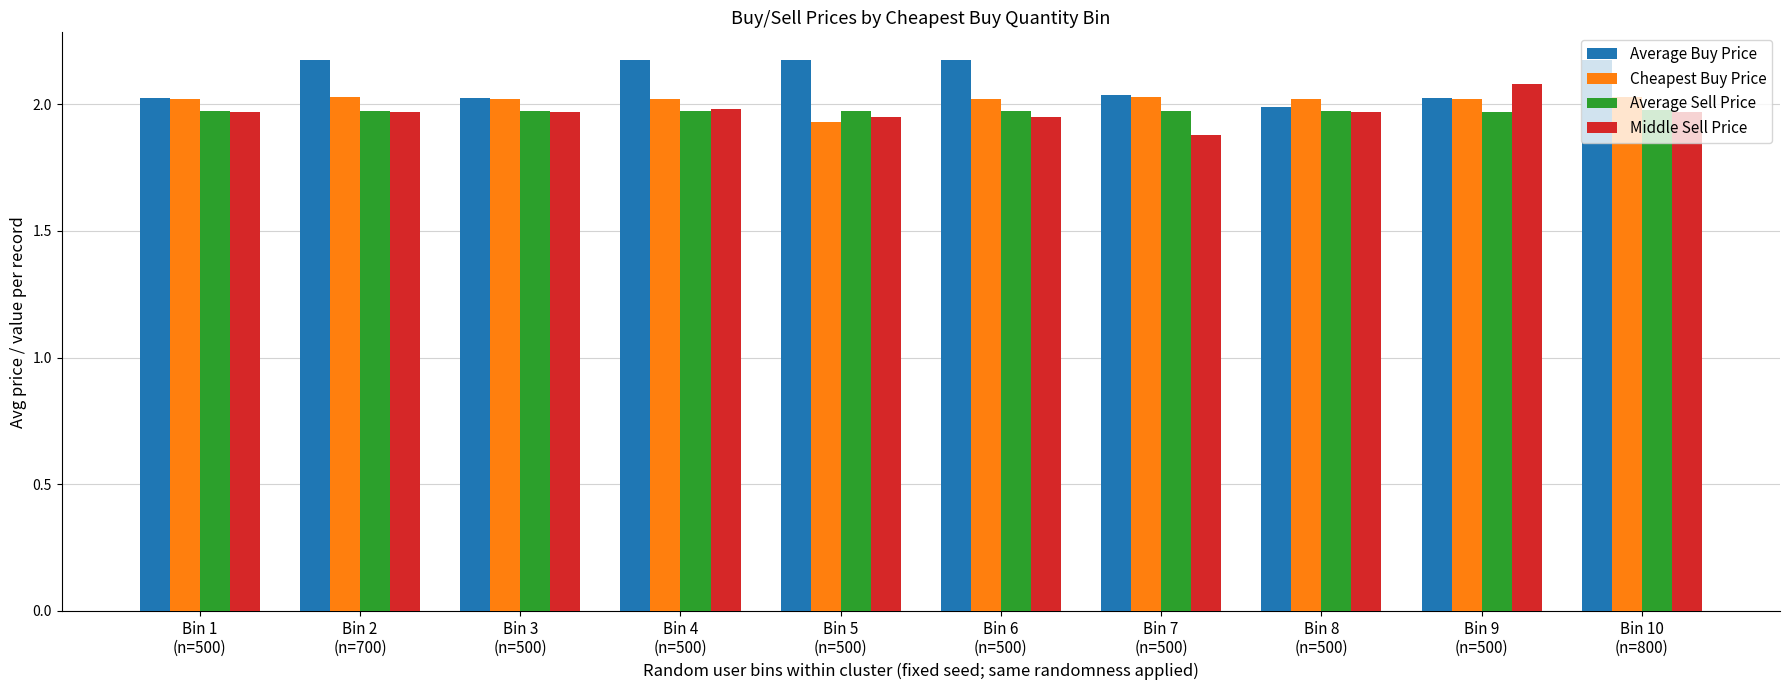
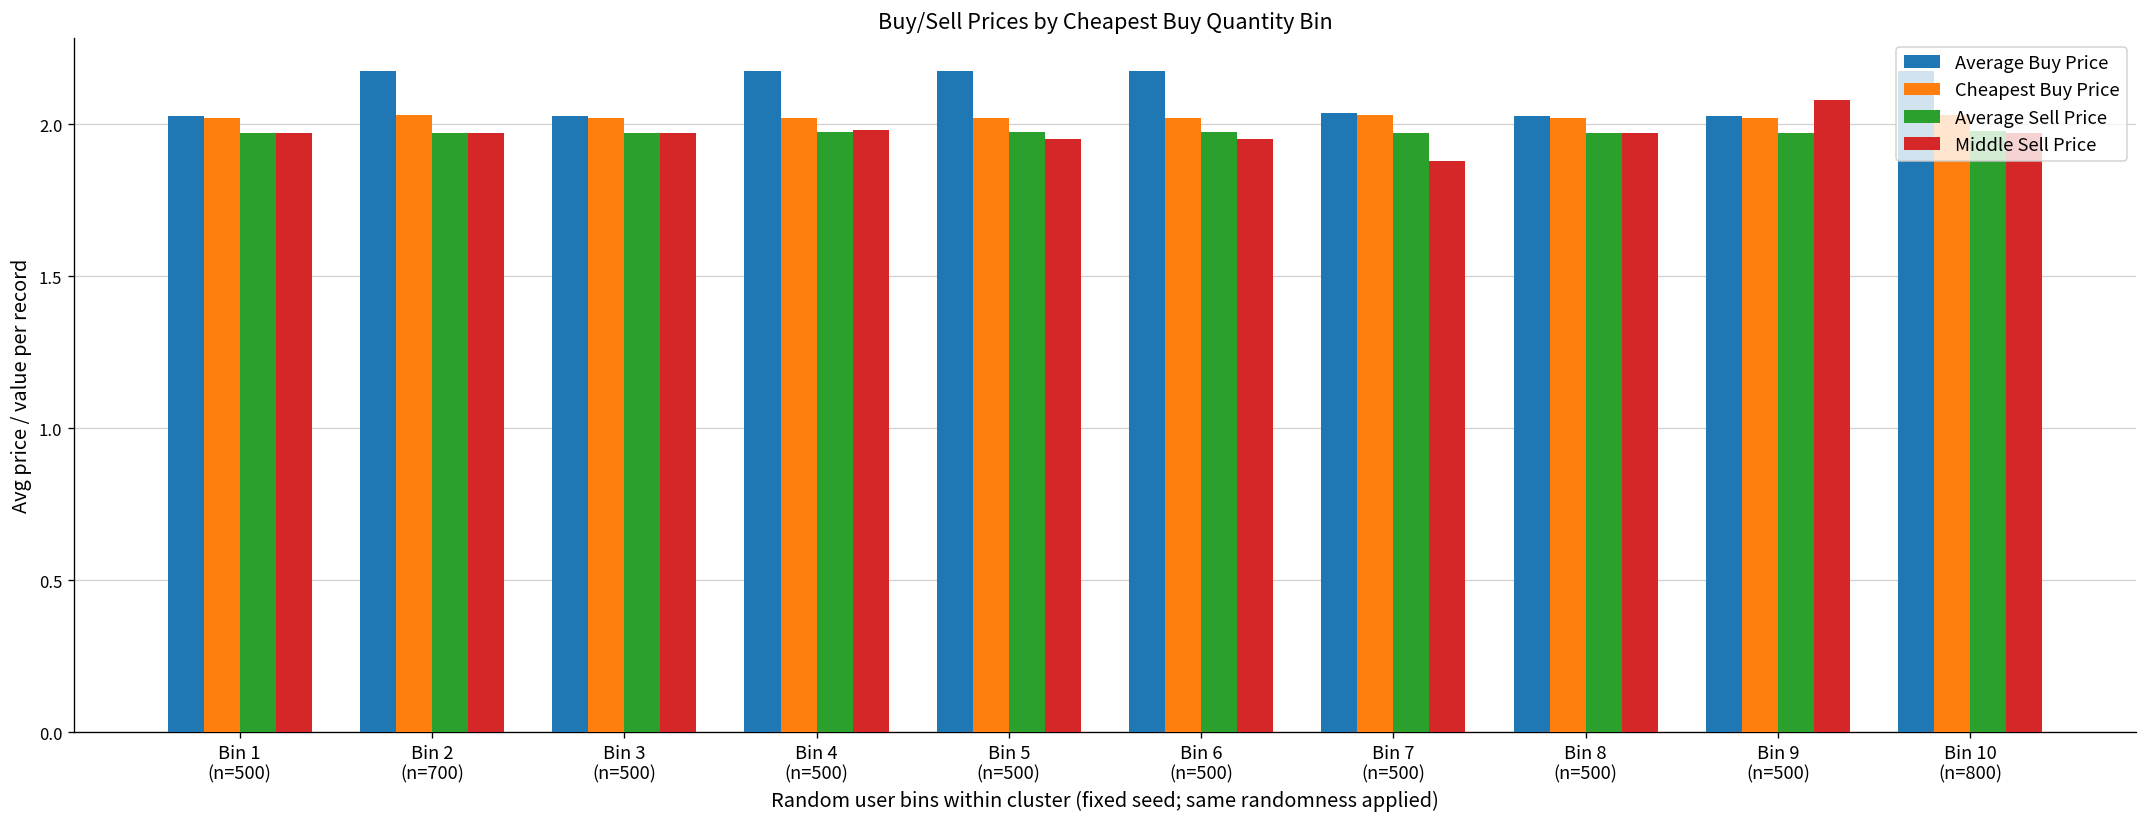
  {
    "Average Buy Price": {
      "Bin 1 (n=500)": 2.03,
      "Bin 2 (n=700)": 2.18,
      "Bin 3 (n=500)": 2.03,
      "Bin 4 (n=500)": 2.17,
      "Bin 5 (n=500)": 2.17,
      "Bin 6 (n=500)": 2.17,
      "Bin 7 (n=500)": 2.04,
-     "Bin 8 (n=500)": 1.99,
+     "Bin 8 (n=500)": 2.03,
      "Bin 9 (n=500)": 2.03
    },
    "Cheapest Buy Price": {
      "Bin 1 (n=500)": 2.02,
      "Bin 2 (n=700)": 2.03,
      "Bin 3 (n=500)": 2.02,
      "Bin 4 (n=500)": 2.02,
-     "Bin 5 (n=500)": 1.93,
+     "Bin 5 (n=500)": 2.02,
      "Bin 6 (n=500)": 2.02,
      "Bin 7 (n=500)": 2.03,
      "Bin 8 (n=500)": 2.02,
      "Bin 9 (n=500)": 2.02
    },
    "Average Sell Price": {
      "Bin 1 (n=500)": 1.97,
      "Bin 2 (n=700)": 1.97,
      "Bin 3 (n=500)": 1.97,
      "Bin 4 (n=500)": 1.97,
      "Bin 5 (n=500)": 1.97,
      "Bin 6 (n=500)": 1.97,
      "Bin 7 (n=500)": 1.97,
      "Bin 8 (n=500)": 1.97,
      "Bin 9 (n=500)": 1.97
    },
    "Middle Sell Price": {
      "Bin 1 (n=500)": 1.97,
      "Bin 2 (n=700)": 1.97,
      "Bin 3 (n=500)": 1.97,
      "Bin 4 (n=500)": 1.98,
      "Bin 5 (n=500)": 1.95,
      "Bin 6 (n=500)": 1.95,
      "Bin 7 (n=500)": 1.88,
      "Bin 8 (n=500)": 1.97,
      "Bin 9 (n=500)": 2.08
    }
  }
